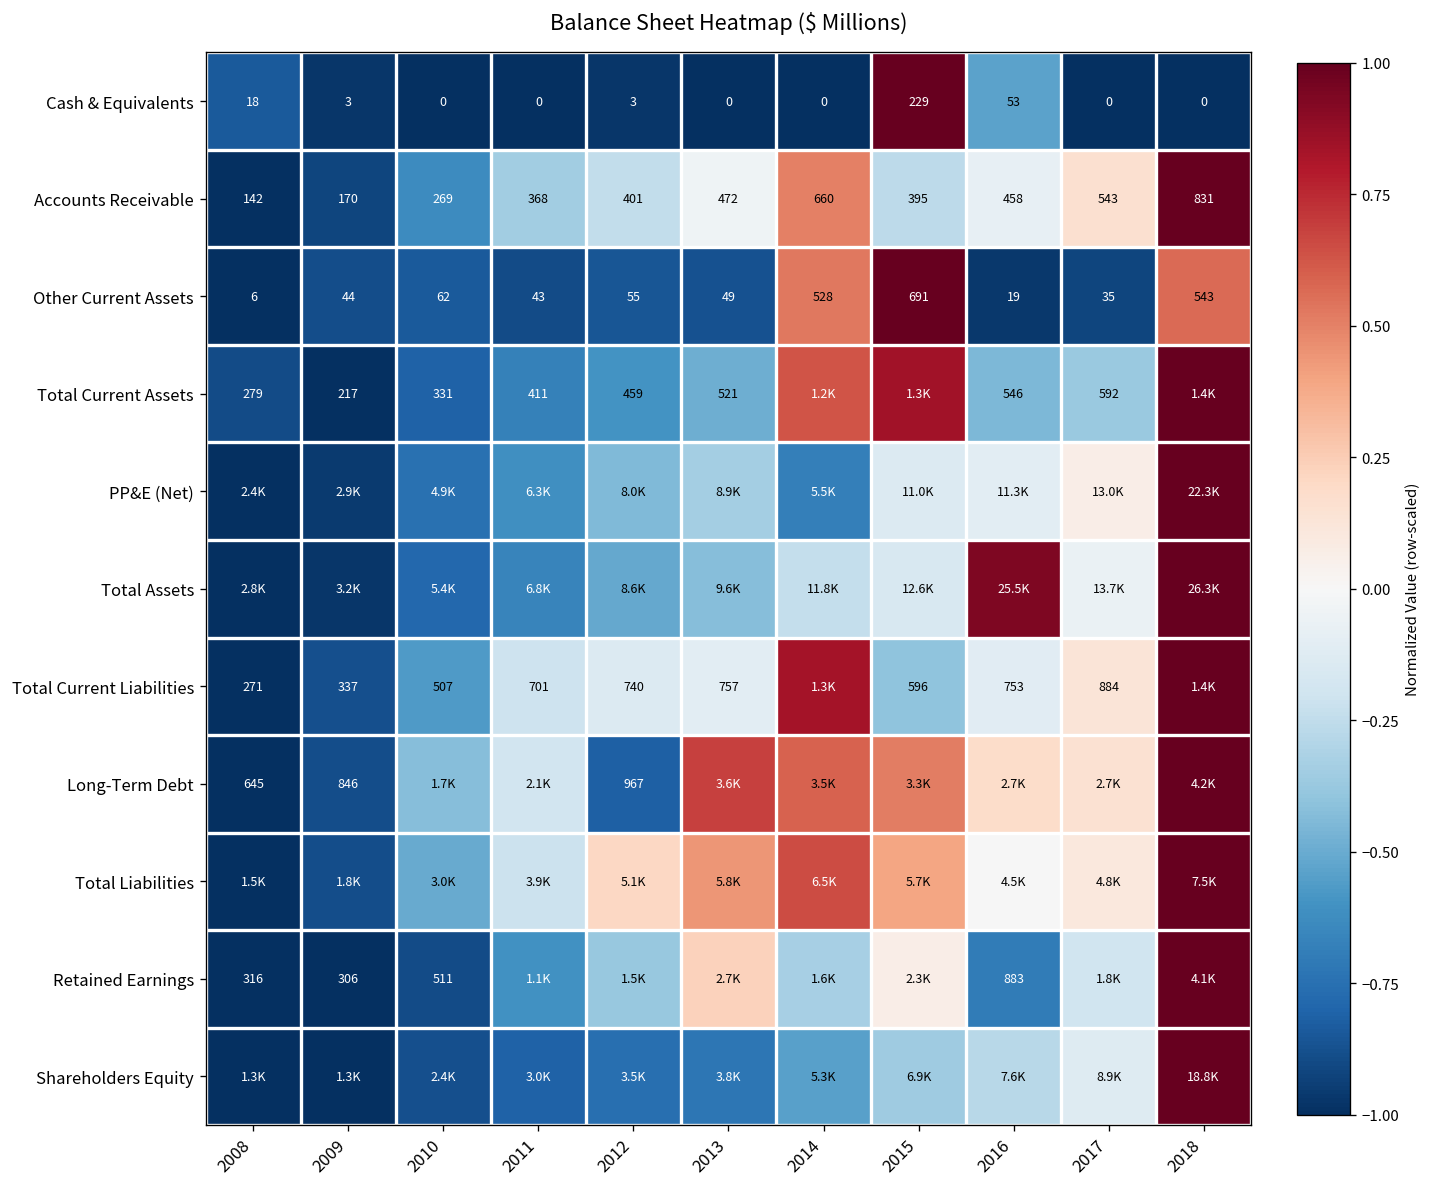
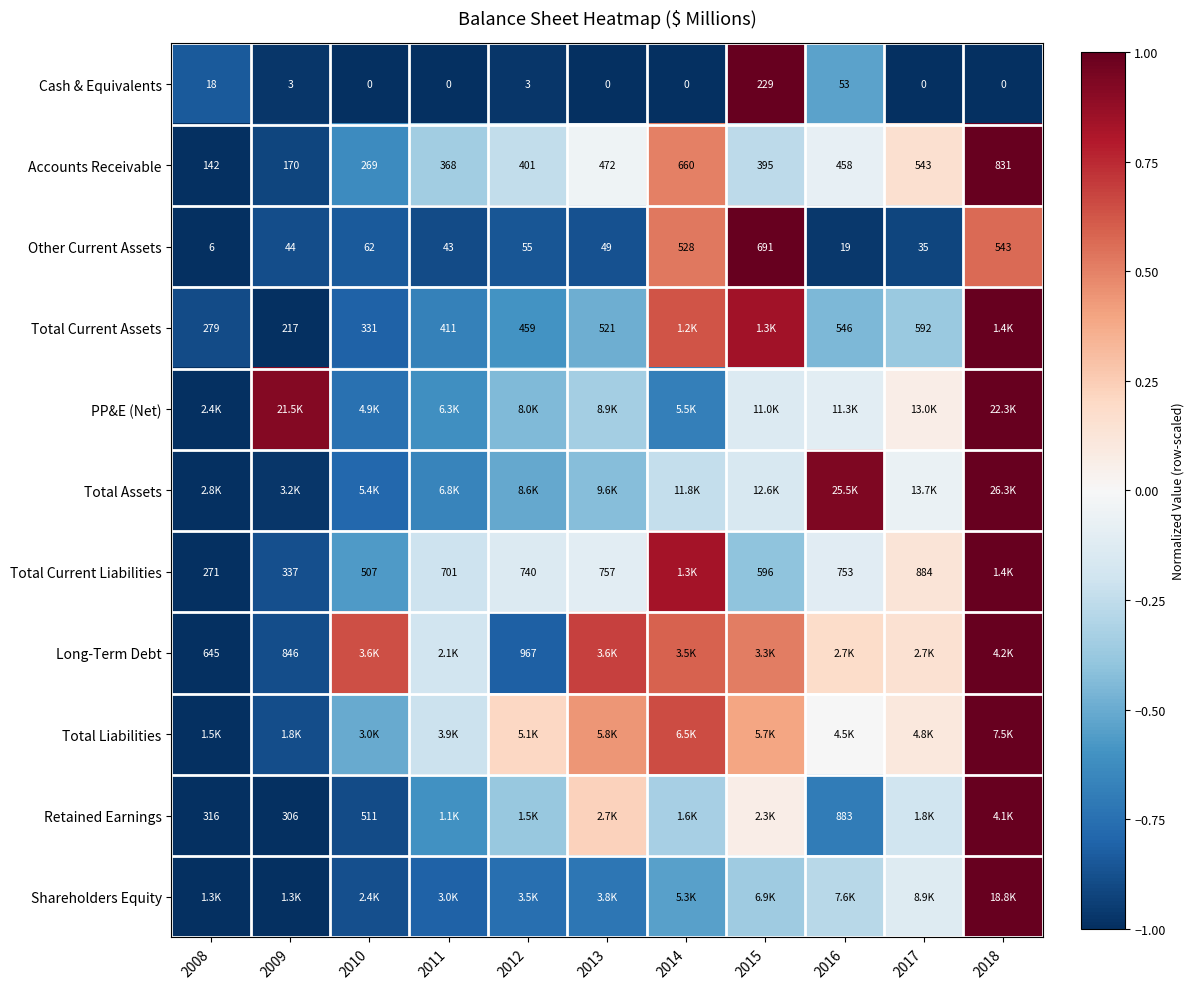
  {
    "Cash & Equivalents": {
      "2008": "18",
      "2009": "3",
      "2010": "0",
      "2011": "0",
      "2012": "3",
      "2013": "0",
      "2014": "0",
      "2015": "229",
      "2016": "53",
      "2017": "0",
      "2018": "0"
    },
    "Accounts Receivable": {
      "2008": "142",
      "2009": "170",
      "2010": "269",
      "2011": "368",
      "2012": "401",
      "2013": "472",
      "2014": "660",
      "2015": "395",
      "2016": "458",
      "2017": "543",
      "2018": "831"
    },
    "Other Current Assets": {
      "2008": "6",
      "2009": "44",
      "2010": "62",
      "2011": "43",
      "2012": "55",
      "2013": "49",
      "2014": "528",
      "2015": "691",
      "2016": "19",
      "2017": "35",
      "2018": "543"
    },
    "Total Current Assets": {
      "2008": "279",
      "2009": "217",
      "2010": "331",
      "2011": "411",
      "2012": "459",
      "2013": "521",
      "2014": "1.2K",
      "2015": "1.3K",
      "2016": "546",
      "2017": "592",
      "2018": "1.4K"
    },
    "PP&E (Net)": {
      "2008": "2.4K",
-     "2009": "2.9K",
+     "2009": "21.5K",
      "2010": "4.9K",
      "2011": "6.3K",
      "2012": "8.0K",
      "2013": "8.9K",
      "2014": "5.5K",
      "2015": "11.0K",
      "2016": "11.3K",
      "2017": "13.0K",
      "2018": "22.3K"
    },
    "Total Assets": {
      "2008": "2.8K",
      "2009": "3.2K",
      "2010": "5.4K",
      "2011": "6.8K",
      "2012": "8.6K",
      "2013": "9.6K",
      "2014": "11.8K",
      "2015": "12.6K",
      "2016": "25.5K",
      "2017": "13.7K",
      "2018": "26.3K"
    },
    "Total Current Liabilities": {
      "2008": "271",
      "2009": "337",
      "2010": "507",
      "2011": "701",
      "2012": "740",
      "2013": "757",
      "2014": "1.3K",
      "2015": "596",
      "2016": "753",
      "2017": "884",
      "2018": "1.4K"
    },
    "Long-Term Debt": {
      "2008": "645",
      "2009": "846",
-     "2010": "1.7K",
+     "2010": "3.6K",
      "2011": "2.1K",
      "2012": "967",
      "2013": "3.6K",
      "2014": "3.5K",
      "2015": "3.3K",
      "2016": "2.7K",
      "2017": "2.7K",
      "2018": "4.2K"
    },
    "Total Liabilities": {
      "2008": "1.5K",
      "2009": "1.8K",
      "2010": "3.0K",
      "2011": "3.9K",
      "2012": "5.1K",
      "2013": "5.8K",
      "2014": "6.5K",
      "2015": "5.7K",
      "2016": "4.5K",
      "2017": "4.8K",
      "2018": "7.5K"
    },
    "Retained Earnings": {
      "2008": "316",
      "2009": "306",
      "2010": "511",
      "2011": "1.1K",
      "2012": "1.5K",
      "2013": "2.7K",
      "2014": "1.6K",
      "2015": "2.3K",
      "2016": "883",
      "2017": "1.8K",
      "2018": "4.1K"
    },
    "Shareholders Equity": {
      "2008": "1.3K",
      "2009": "1.3K",
      "2010": "2.4K",
      "2011": "3.0K",
      "2012": "3.5K",
      "2013": "3.8K",
      "2014": "5.3K",
      "2015": "6.9K",
      "2016": "7.6K",
      "2017": "8.9K",
      "2018": "18.8K"
    }
  }
